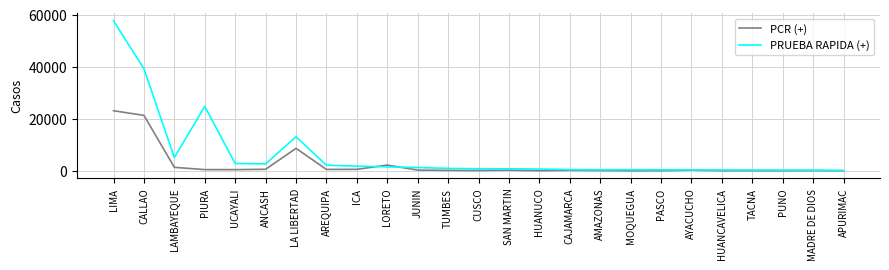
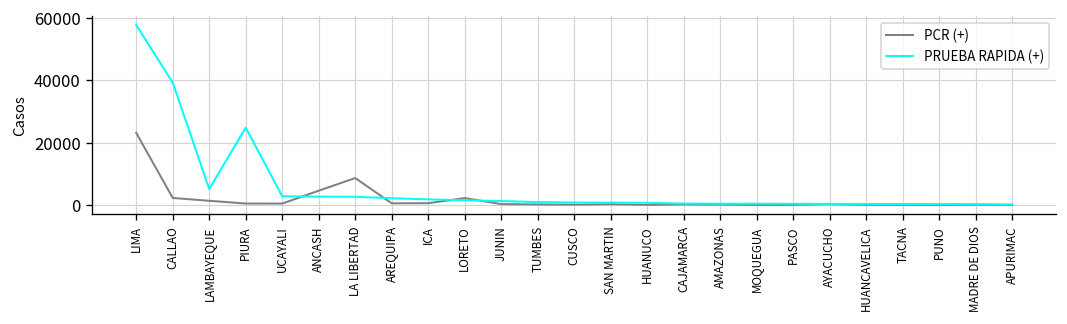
  {
    "PCR (+)": {
      "LIMA": 23000,
-     "CALLAO": 21000,
+     "CALLAO": 2000,
      "LAMBAYEQUE": 1000,
      "PIURA": 0,
      "UCAYALI": 0,
-     "ANCASH": 1000,
+     "ANCASH": 5000,
      "LA LIBERTAD": 9000,
      "AREQUIPA": 1000,
      "ICA": 1000
    },
    "PRUEBA RAPIDA (+)": {
      "LIMA": 58000,
      "CALLAO": 39000,
      "LAMBAYEQUE": 5000,
      "PIURA": 25000,
      "UCAYALI": 3000,
      "ANCASH": 3000,
-     "LA LIBERTAD": 13000,
+     "LA LIBERTAD": 3000,
      "AREQUIPA": 2000,
      "ICA": 2000
    }
  }
